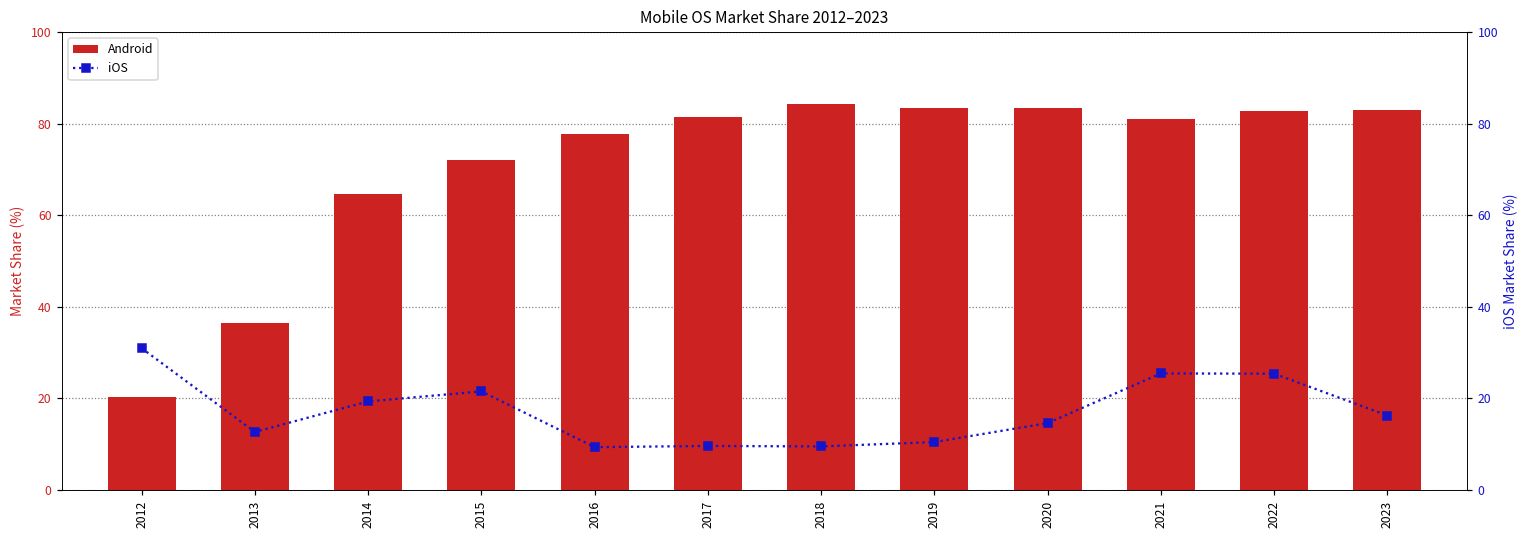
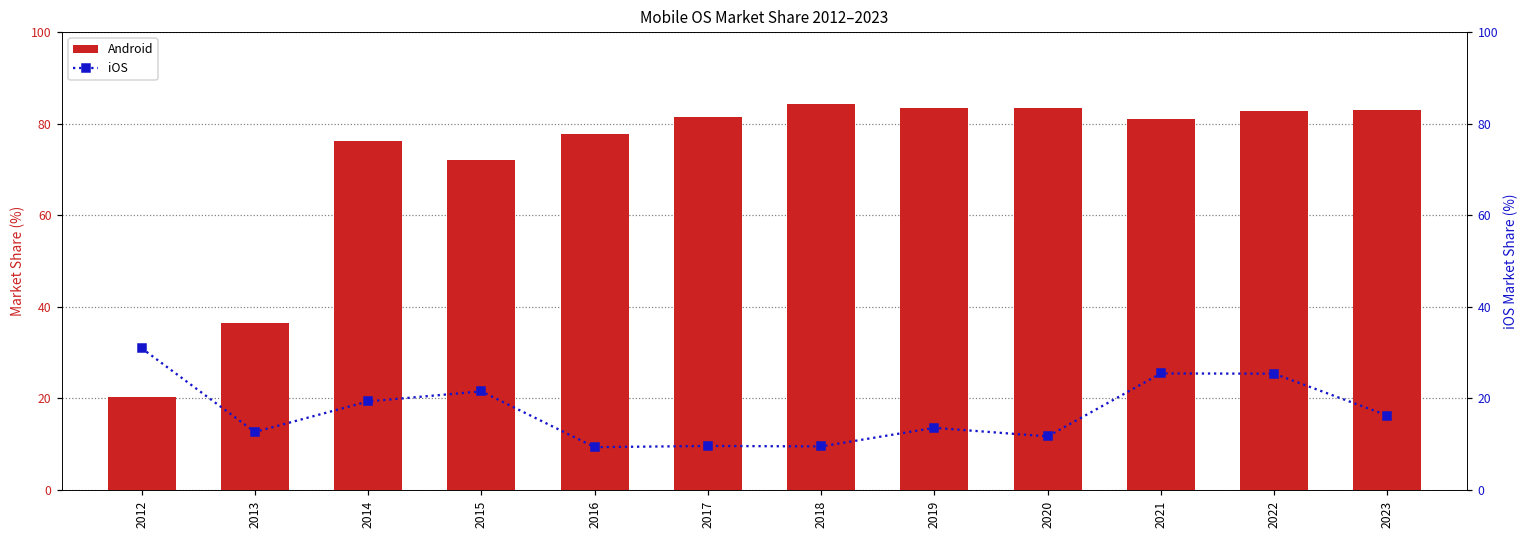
  {
    "Android": {
      "2012": 20,
      "2013": 36,
-     "2014": 65,
+     "2014": 76,
      "2015": 72,
      "2016": 78,
      "2017": 81,
      "2018": 84,
      "2019": 83,
      "2020": 83,
      "2021": 81,
      "2022": 83,
      "2023": 83
    },
    "iOS": {
      "2012": 31,
      "2013": 13,
      "2014": 19,
      "2015": 22,
      "2016": 9,
      "2017": 10,
      "2018": 10,
-     "2019": 10,
-     "2020": 15,
+     "2019": 14,
+     "2020": 12,
      "2021": 25,
      "2022": 25,
      "2023": 16
    }
  }
